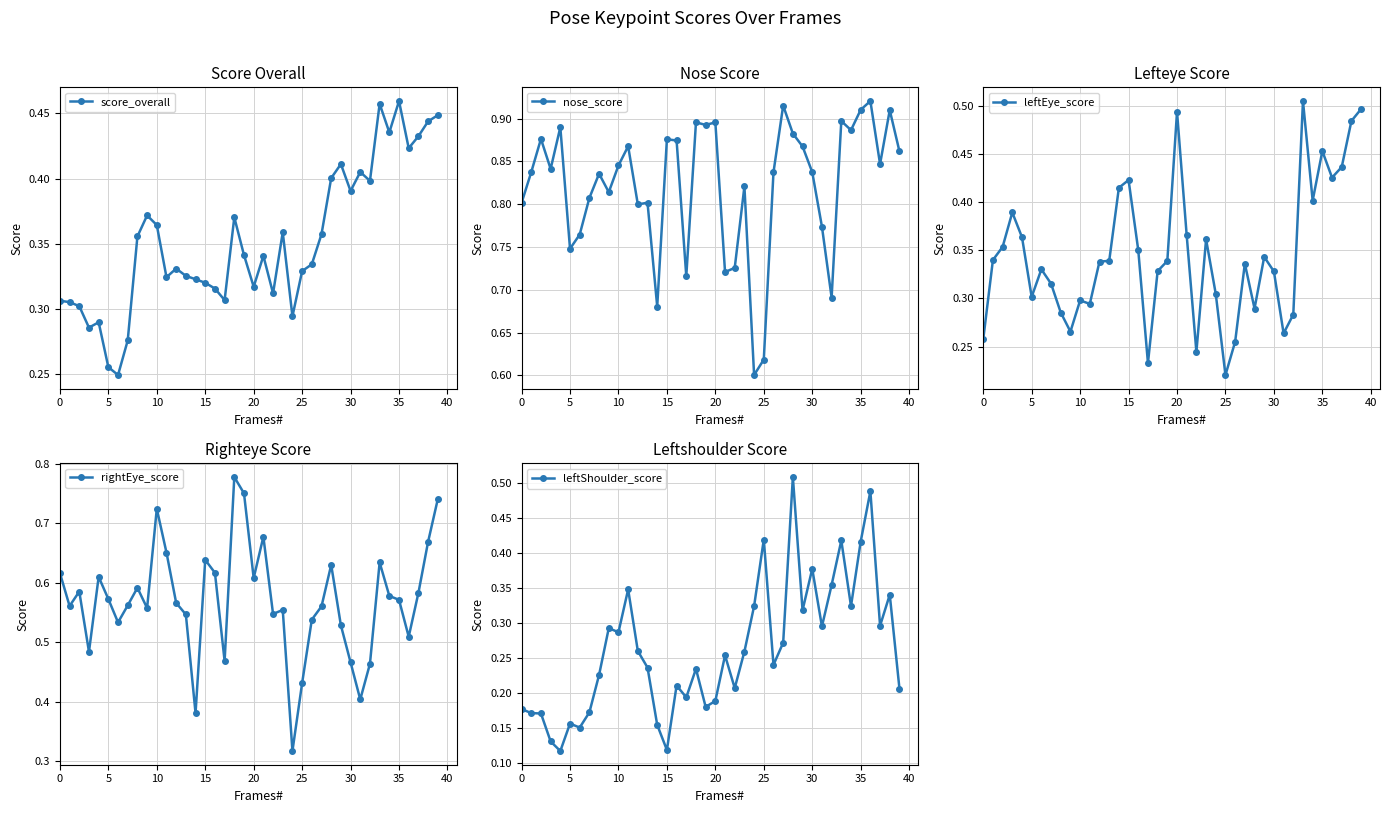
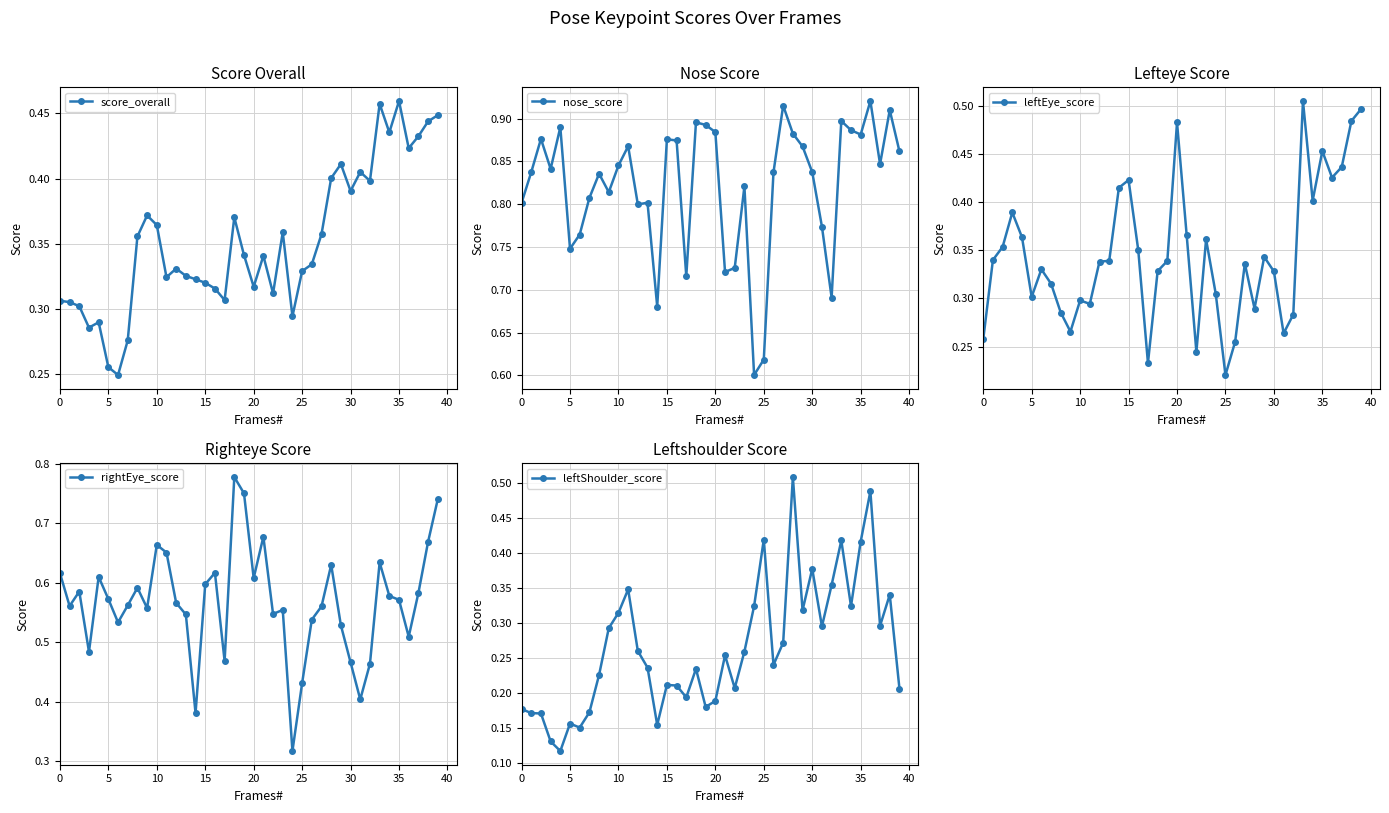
  {
    "Score Overall": {
      "0": 0.306,
      "5": 0.255,
      "10": 0.364,
      "15": 0.320,
      "20": 0.317,
      "25": 0.329,
      "30": 0.390,
      "35": 0.460
    },
    "Nose Score": {
      "0": 0.80,
      "5": 0.75,
      "10": 0.85,
      "15": 0.88,
-     "20": 0.90,
+     "20": 0.88,
      "25": 0.62,
      "30": 0.84,
-     "35": 0.91
+     "35": 0.88
    },
    "Lefteye Score": {
      "0": 0.26,
      "5": 0.30,
      "10": 0.30,
      "15": 0.42,
-     "20": 0.49,
+     "20": 0.48,
      "25": 0.22,
      "30": 0.33,
      "35": 0.45
    },
    "Righteye Score": {
      "0": 0.62,
      "5": 0.57,
-     "10": 0.72,
-     "15": 0.64,
+     "10": 0.66,
+     "15": 0.60,
      "20": 0.61,
      "25": 0.43,
      "30": 0.47,
      "35": 0.57
    },
    "Leftshoulder Score": {
      "0": 0.18,
      "5": 0.16,
-     "10": 0.29,
-     "15": 0.12,
+     "10": 0.31,
+     "15": 0.21,
      "20": 0.19,
      "25": 0.42,
      "30": 0.38,
      "35": 0.42
    }
  }
